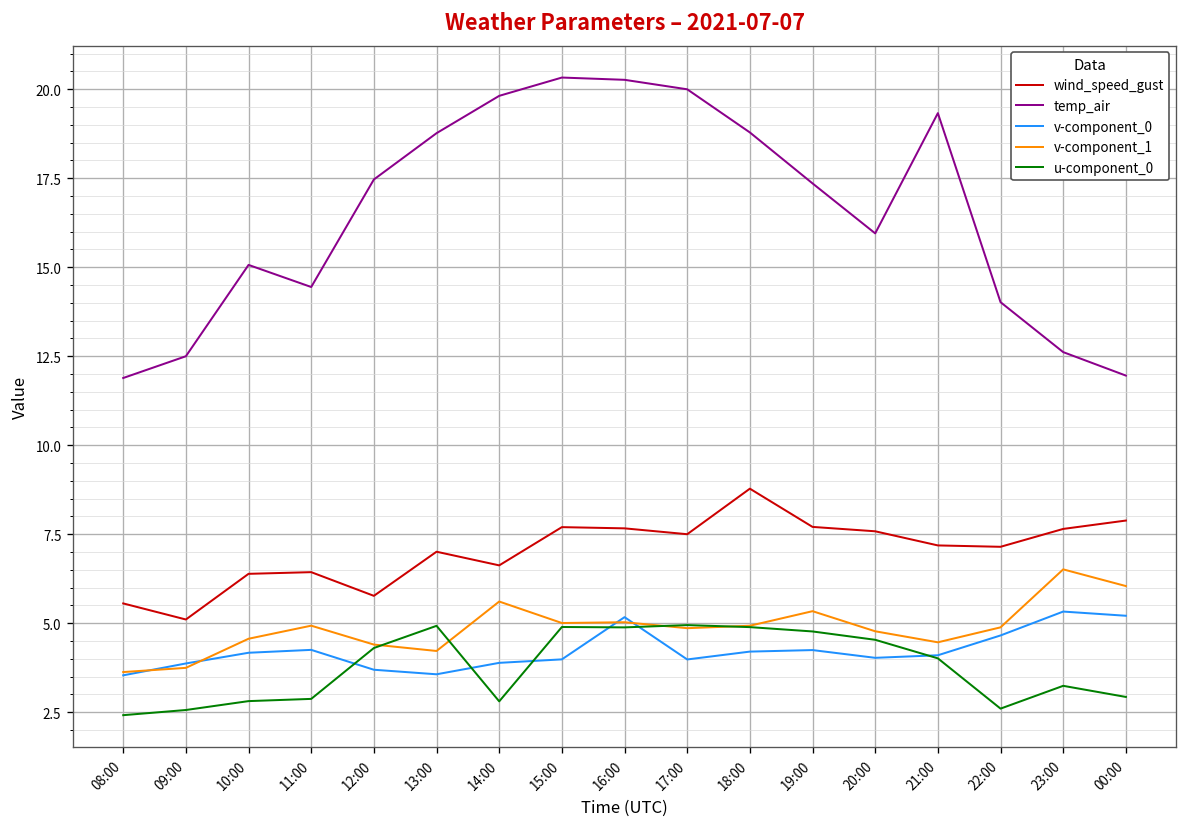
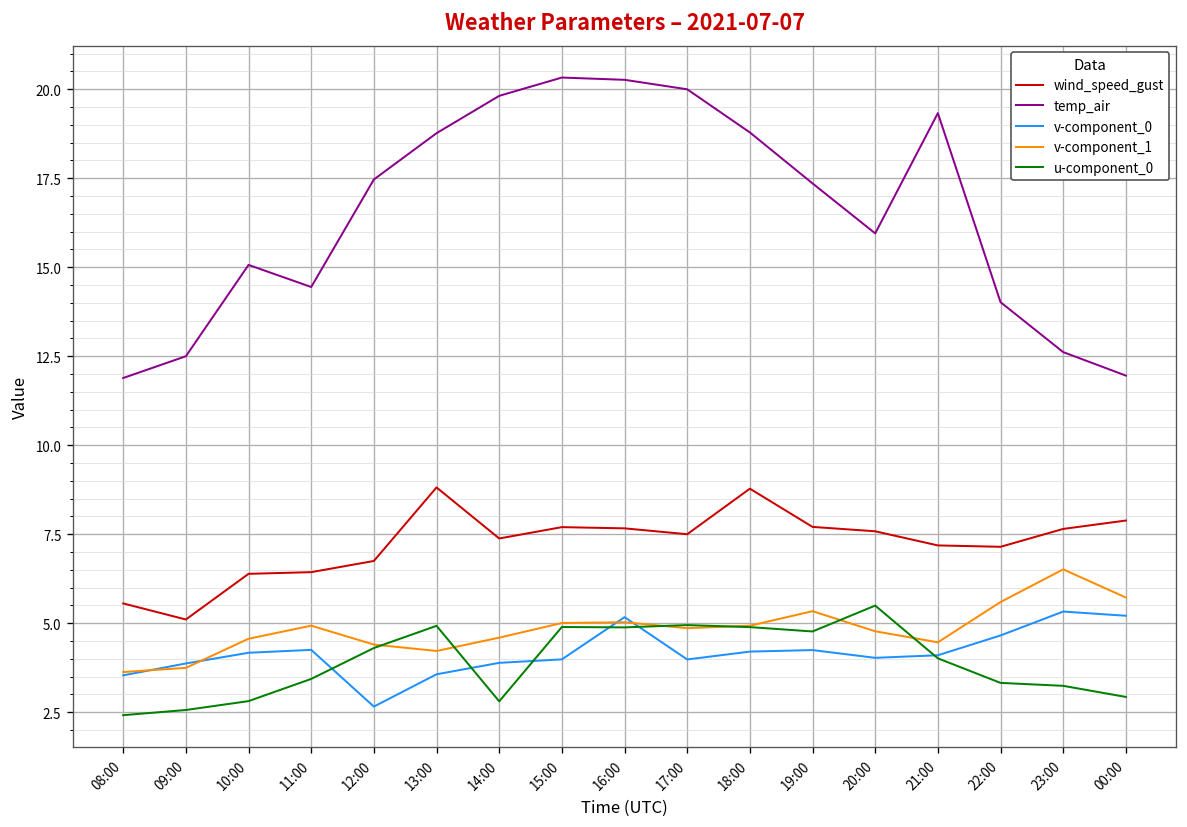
  {
    "wind_speed_gust": {
      "08:00": 5.6,
      "09:00": 5.1,
      "10:00": 6.4,
      "11:00": 6.4,
-     "12:00": 5.8,
-     "13:00": 7.0,
-     "14:00": 6.6,
+     "12:00": 6.7,
+     "13:00": 8.8,
+     "14:00": 7.4,
      "15:00": 7.7,
      "16:00": 7.7,
      "17:00": 7.5,
      "18:00": 8.8,
      "19:00": 7.7,
      "20:00": 7.6,
      "21:00": 7.2,
      "22:00": 7.1,
      "23:00": 7.6,
      "00:00": 7.9
    },
    "temp_air": {
      "08:00": 11.9,
      "09:00": 12.5,
      "10:00": 15.1,
      "11:00": 14.4,
      "12:00": 17.5,
      "13:00": 18.8,
      "14:00": 19.8,
      "15:00": 20.3,
      "16:00": 20.3,
      "17:00": 20.0,
      "18:00": 18.8,
      "19:00": 17.4,
      "20:00": 16.0,
      "21:00": 19.3,
      "22:00": 14.0,
      "23:00": 12.6,
      "00:00": 12.0
    },
    "v-component_0": {
      "08:00": 3.5,
      "09:00": 3.9,
      "10:00": 4.2,
      "11:00": 4.2,
-     "12:00": 3.7,
+     "12:00": 2.7,
      "13:00": 3.6,
      "14:00": 3.9,
      "15:00": 4.0,
      "16:00": 5.2,
      "17:00": 4.0,
      "18:00": 4.2,
      "19:00": 4.2,
      "20:00": 4.0,
      "21:00": 4.1,
      "22:00": 4.7,
      "23:00": 5.3,
      "00:00": 5.2
    },
    "v-component_1": {
      "08:00": 3.6,
      "09:00": 3.7,
      "10:00": 4.6,
      "11:00": 4.9,
      "12:00": 4.4,
      "13:00": 4.2,
-     "14:00": 5.6,
+     "14:00": 4.6,
      "15:00": 5.0,
      "16:00": 5.0,
      "17:00": 4.9,
      "19:00": 5.3,
      "20:00": 4.8,
      "21:00": 4.5,
-     "22:00": 4.9,
+     "22:00": 5.6,
      "23:00": 6.5,
-     "00:00": 6.0
+     "00:00": 5.7
    },
    "u-component_0": {
      "08:00": 2.4,
      "09:00": 2.6,
      "10:00": 2.8,
-     "11:00": 2.9,
+     "11:00": 3.4,
      "12:00": 4.3,
      "13:00": 4.9,
      "14:00": 2.8,
      "15:00": 4.9,
      "16:00": 4.9,
      "17:00": 4.9,
      "19:00": 4.8,
-     "20:00": 4.5,
+     "20:00": 5.5,
      "21:00": 4.0,
-     "22:00": 2.6,
+     "22:00": 3.3,
      "23:00": 3.2,
      "00:00": 2.9
    }
  }
